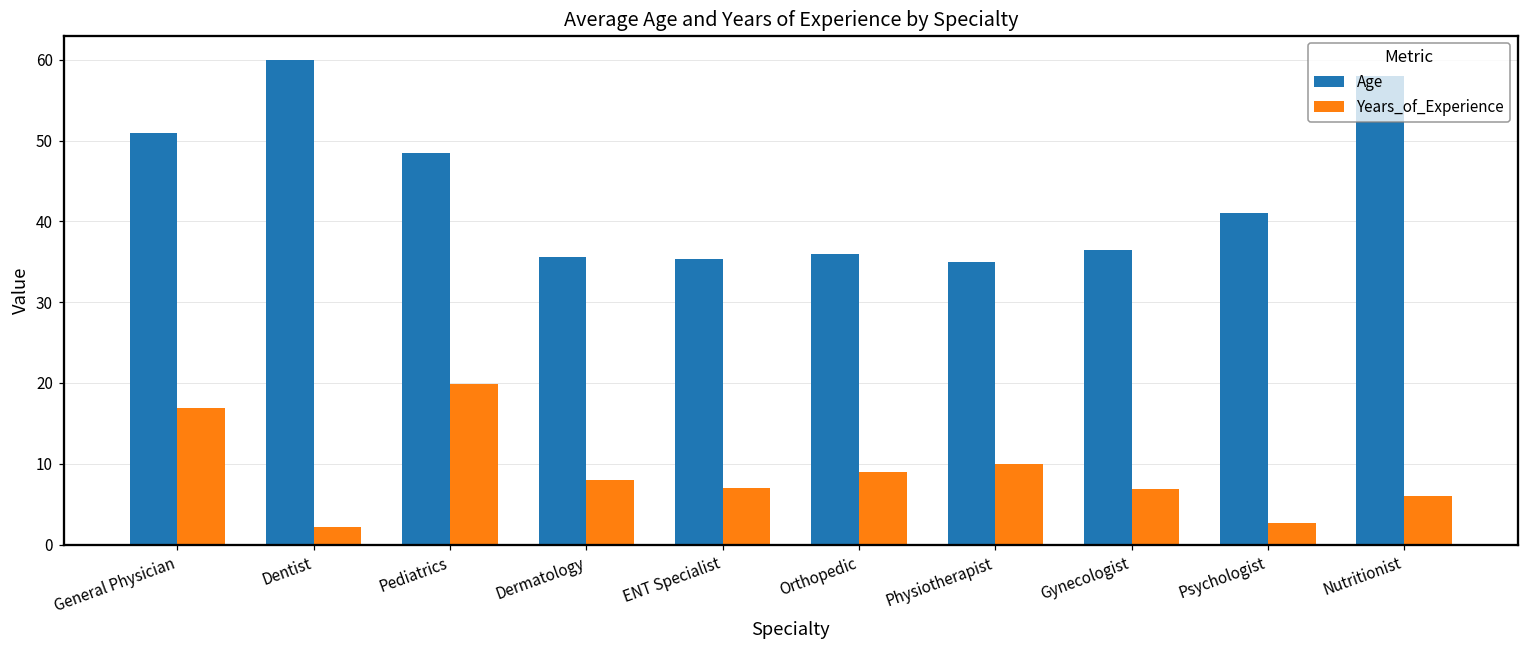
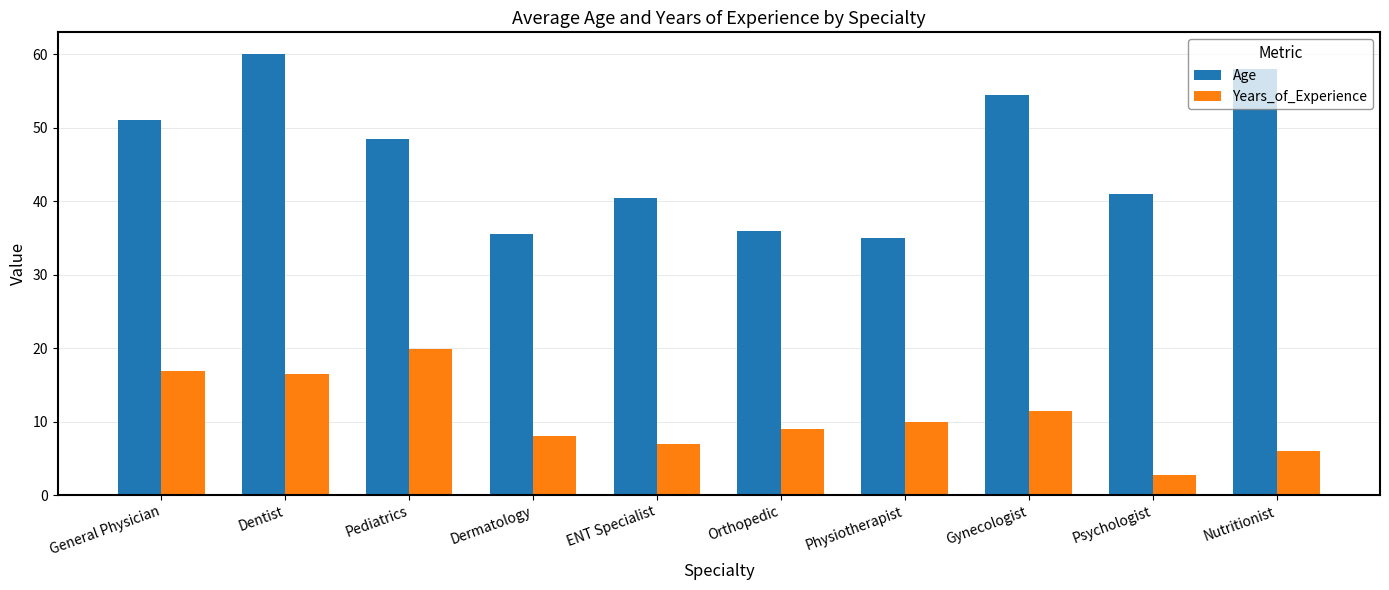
  {
    "Age": {
      "General Physician": 51,
      "Dentist": 60,
      "Pediatrics": 49,
      "Dermatology": 36,
-     "ENT Specialist": 35,
+     "ENT Specialist": 41,
      "Orthopedic": 36,
      "Physiotherapist": 35,
-     "Gynecologist": 36,
+     "Gynecologist": 55,
      "Psychologist": 41
    },
    "Years_of_Experience": {
      "General Physician": 17,
-     "Dentist": 2,
+     "Dentist": 17,
      "Pediatrics": 20,
      "Dermatology": 8,
      "ENT Specialist": 7,
      "Orthopedic": 9,
      "Physiotherapist": 10,
-     "Gynecologist": 7,
+     "Gynecologist": 12,
      "Psychologist": 3,
      "Nutritionist": 6
    }
  }
